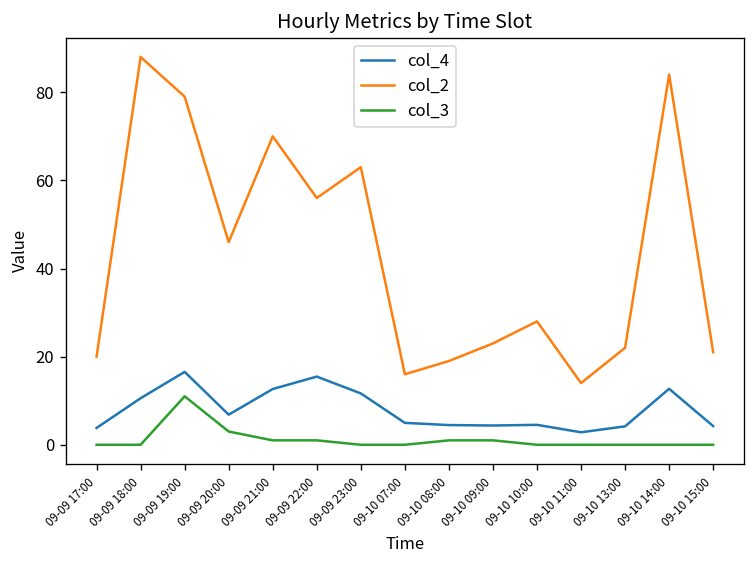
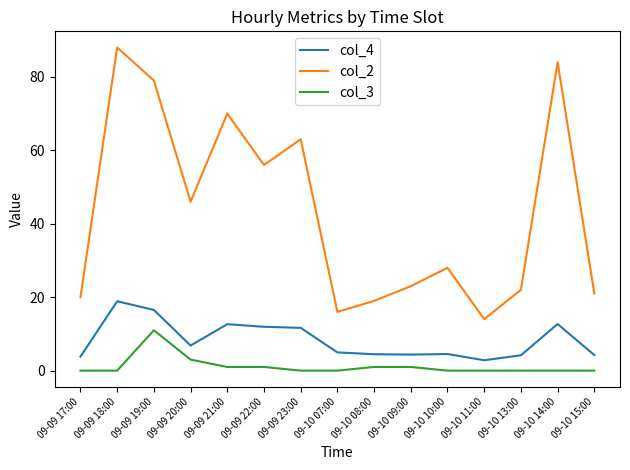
  {
    "col_4": {
      "09-09 17:00": 4,
-     "09-09 18:00": 11,
+     "09-09 18:00": 19,
      "09-09 19:00": 17,
      "09-09 20:00": 7,
      "09-09 21:00": 13,
-     "09-09 22:00": 15,
+     "09-09 22:00": 12,
      "09-09 23:00": 12,
      "09-10 07:00": 5,
      "09-10 08:00": 4,
      "09-10 09:00": 4,
      "09-10 10:00": 5,
      "09-10 11:00": 3,
      "09-10 13:00": 4,
      "09-10 14:00": 13,
      "09-10 15:00": 4
    },
    "col_2": {
      "09-09 17:00": 20,
      "09-09 18:00": 88,
      "09-09 19:00": 79,
      "09-09 20:00": 46,
      "09-09 21:00": 70,
      "09-09 22:00": 56,
      "09-09 23:00": 63,
      "09-10 07:00": 16,
      "09-10 08:00": 19,
      "09-10 09:00": 23,
      "09-10 10:00": 28,
      "09-10 11:00": 14,
      "09-10 13:00": 22,
      "09-10 14:00": 84,
      "09-10 15:00": 21
    },
    "col_3": {
      "09-09 17:00": 0,
      "09-09 18:00": 0,
      "09-09 19:00": 11,
      "09-09 20:00": 3,
      "09-09 21:00": 1,
      "09-09 22:00": 1,
      "09-09 23:00": 0,
      "09-10 07:00": 0,
      "09-10 08:00": 1,
      "09-10 09:00": 1,
      "09-10 10:00": 0,
      "09-10 11:00": 0,
      "09-10 13:00": 0,
      "09-10 14:00": 0,
      "09-10 15:00": 0
    }
  }
